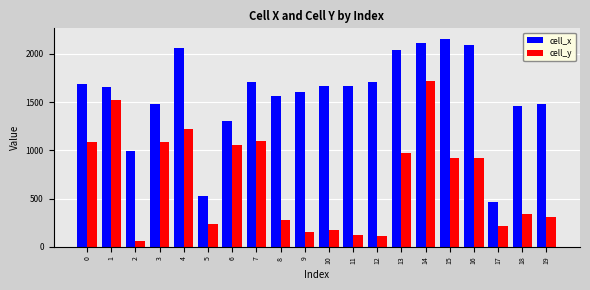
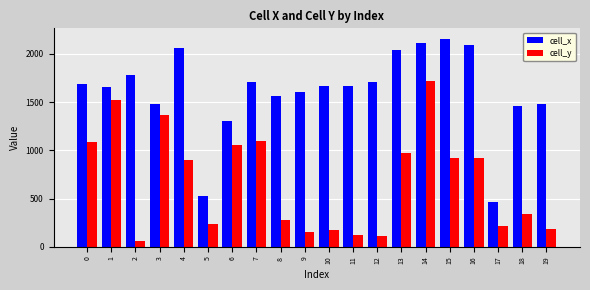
  {
    "cell_x": {
      "0": 1700,
      "1": 1700,
-     "2": 1000,
+     "2": 1800,
      "3": 1500,
      "4": 2100,
      "5": 500,
      "6": 1300,
      "7": 1700,
      "8": 1600,
      "9": 1600,
      "10": 1700,
      "11": 1700,
      "12": 1700,
      "13": 2000,
      "14": 2100,
      "15": 2200,
      "16": 2100,
      "17": 500,
      "18": 1500,
      "19": 1500
    },
    "cell_y": {
      "0": 1100,
      "1": 1500,
      "2": 100,
-     "3": 1100,
-     "4": 1200,
+     "3": 1400,
+     "4": 900,
      "5": 200,
      "6": 1100,
      "7": 1100,
      "8": 300,
      "9": 200,
      "10": 200,
      "11": 100,
      "12": 100,
      "13": 1000,
      "14": 1700,
      "15": 900,
      "16": 900,
      "17": 200,
      "18": 300,
-     "19": 300
+     "19": 200
    }
  }
